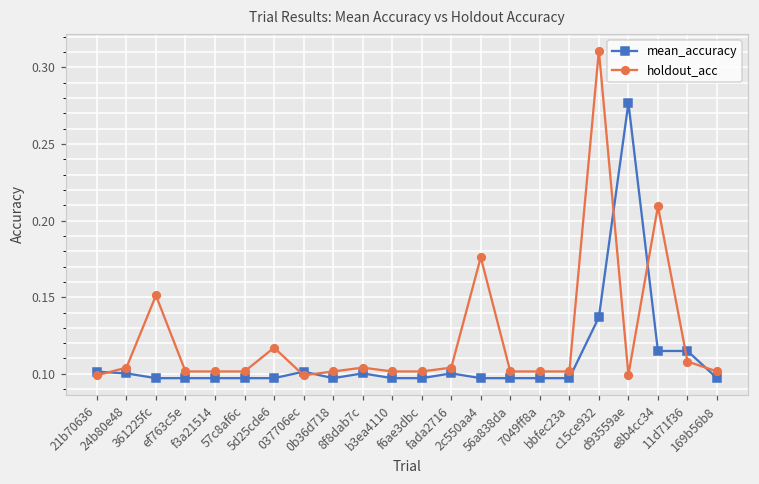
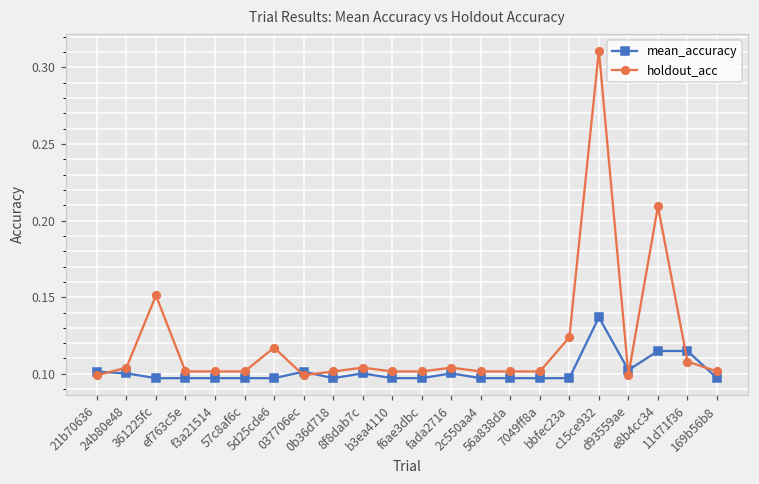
  {
    "mean_accuracy": {
      "21b70636": 0.101,
      "24b80e48": 0.100,
      "361225fc": 0.097,
      "ef763c5e": 0.097,
      "f3a21514": 0.097,
      "57c8af6c": 0.097,
      "5d25cde6": 0.097,
      "037706ec": 0.101,
      "0b36d718": 0.097,
      "8f8dab7c": 0.100,
      "b3ea4110": 0.097,
      "f6ae3dbc": 0.097,
      "fada2716": 0.100,
      "2c550aa4": 0.097,
      "56a838da": 0.097,
      "7049ff8a": 0.097,
      "bbfec23a": 0.097,
      "c15ce932": 0.137,
-     "d93559ae": 0.277,
+     "d93559ae": 0.102,
      "e8b4cc34": 0.115,
      "11d71f36": 0.115,
      "169b56b8": 0.097
    },
    "holdout_acc": {
      "21b70636": 0.099,
      "24b80e48": 0.104,
      "361225fc": 0.151,
      "ef763c5e": 0.101,
      "f3a21514": 0.101,
      "57c8af6c": 0.101,
      "5d25cde6": 0.117,
      "037706ec": 0.099,
      "0b36d718": 0.101,
      "8f8dab7c": 0.104,
      "b3ea4110": 0.101,
      "f6ae3dbc": 0.101,
      "fada2716": 0.104,
-     "2c550aa4": 0.176,
+     "2c550aa4": 0.101,
      "56a838da": 0.101,
      "7049ff8a": 0.101,
-     "bbfec23a": 0.101,
+     "bbfec23a": 0.124,
      "c15ce932": 0.311,
      "d93559ae": 0.099,
      "e8b4cc34": 0.209,
      "11d71f36": 0.108,
      "169b56b8": 0.101
    }
  }
